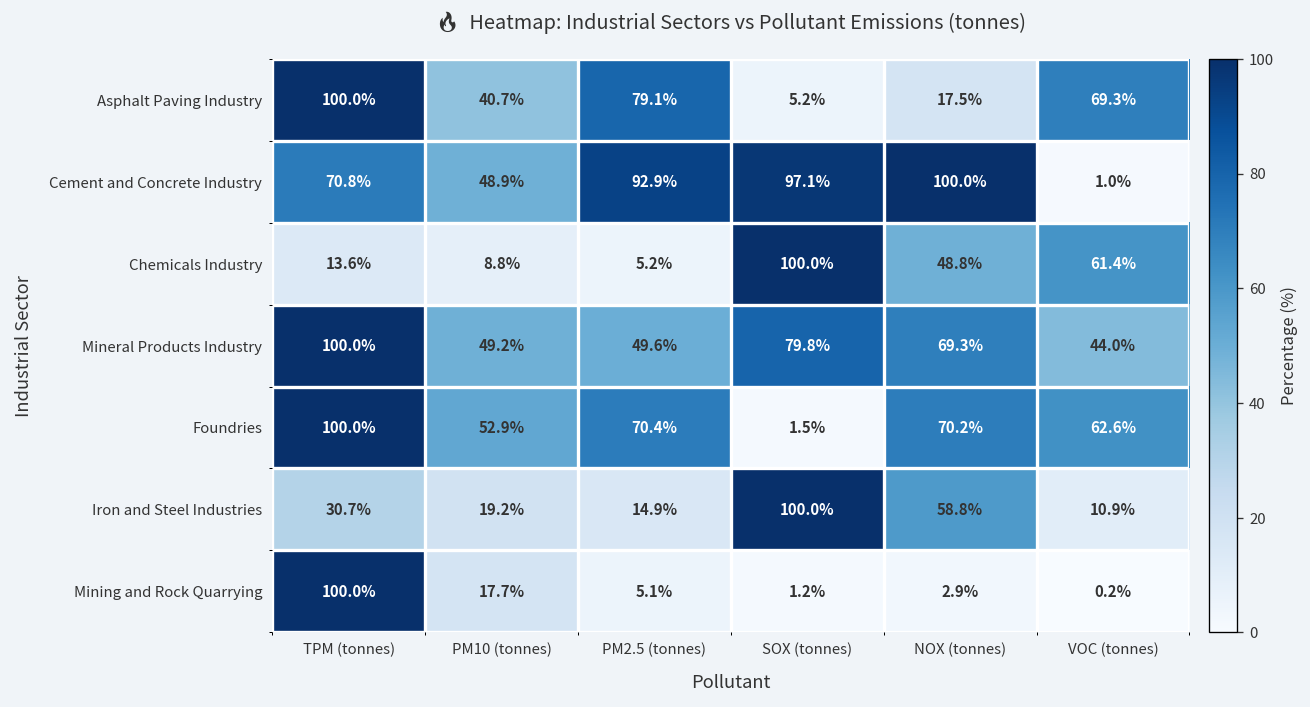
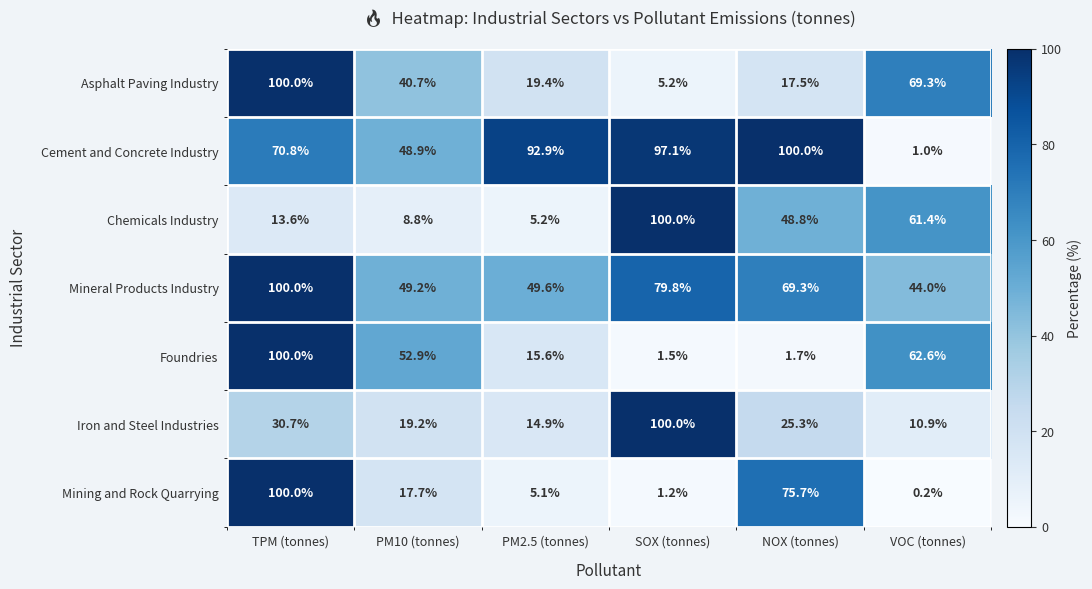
  {
    "Asphalt Paving Industry": {
      "TPM (tonnes)": "100.0%",
      "PM10 (tonnes)": "40.7%",
-     "PM2.5 (tonnes)": "79.1%",
+     "PM2.5 (tonnes)": "19.4%",
      "SOX (tonnes)": "5.2%",
      "NOX (tonnes)": "17.5%",
      "VOC (tonnes)": "69.3%"
    },
    "Cement and Concrete Industry": {
      "TPM (tonnes)": "70.8%",
      "PM10 (tonnes)": "48.9%",
      "PM2.5 (tonnes)": "92.9%",
      "SOX (tonnes)": "97.1%",
      "NOX (tonnes)": "100.0%",
      "VOC (tonnes)": "1.0%"
    },
    "Chemicals Industry": {
      "TPM (tonnes)": "13.6%",
      "PM10 (tonnes)": "8.8%",
      "PM2.5 (tonnes)": "5.2%",
      "SOX (tonnes)": "100.0%",
      "NOX (tonnes)": "48.8%",
      "VOC (tonnes)": "61.4%"
    },
    "Mineral Products Industry": {
      "TPM (tonnes)": "100.0%",
      "PM10 (tonnes)": "49.2%",
      "PM2.5 (tonnes)": "49.6%",
      "SOX (tonnes)": "79.8%",
      "NOX (tonnes)": "69.3%",
      "VOC (tonnes)": "44.0%"
    },
    "Foundries": {
      "TPM (tonnes)": "100.0%",
      "PM10 (tonnes)": "52.9%",
-     "PM2.5 (tonnes)": "70.4%",
+     "PM2.5 (tonnes)": "15.6%",
      "SOX (tonnes)": "1.5%",
-     "NOX (tonnes)": "70.2%",
+     "NOX (tonnes)": "1.7%",
      "VOC (tonnes)": "62.6%"
    },
    "Iron and Steel Industries": {
      "TPM (tonnes)": "30.7%",
      "PM10 (tonnes)": "19.2%",
      "PM2.5 (tonnes)": "14.9%",
      "SOX (tonnes)": "100.0%",
-     "NOX (tonnes)": "58.8%",
+     "NOX (tonnes)": "25.3%",
      "VOC (tonnes)": "10.9%"
    },
    "Mining and Rock Quarrying": {
      "TPM (tonnes)": "100.0%",
      "PM10 (tonnes)": "17.7%",
      "PM2.5 (tonnes)": "5.1%",
      "SOX (tonnes)": "1.2%",
-     "NOX (tonnes)": "2.9%",
+     "NOX (tonnes)": "75.7%",
      "VOC (tonnes)": "0.2%"
    }
  }
